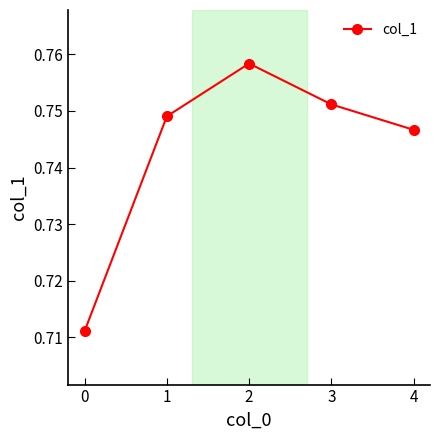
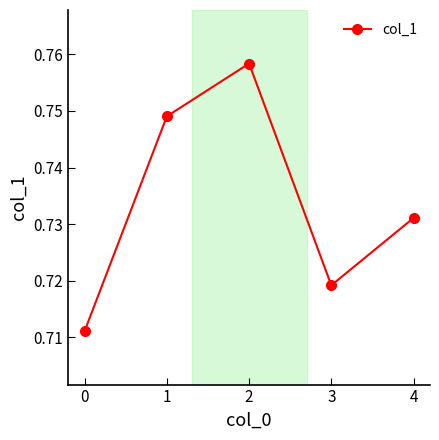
  {
    "0": 0.711,
    "1": 0.749,
    "2": 0.758,
-   "3": 0.751,
-   "4": 0.747
+   "3": 0.719,
+   "4": 0.731
  }
